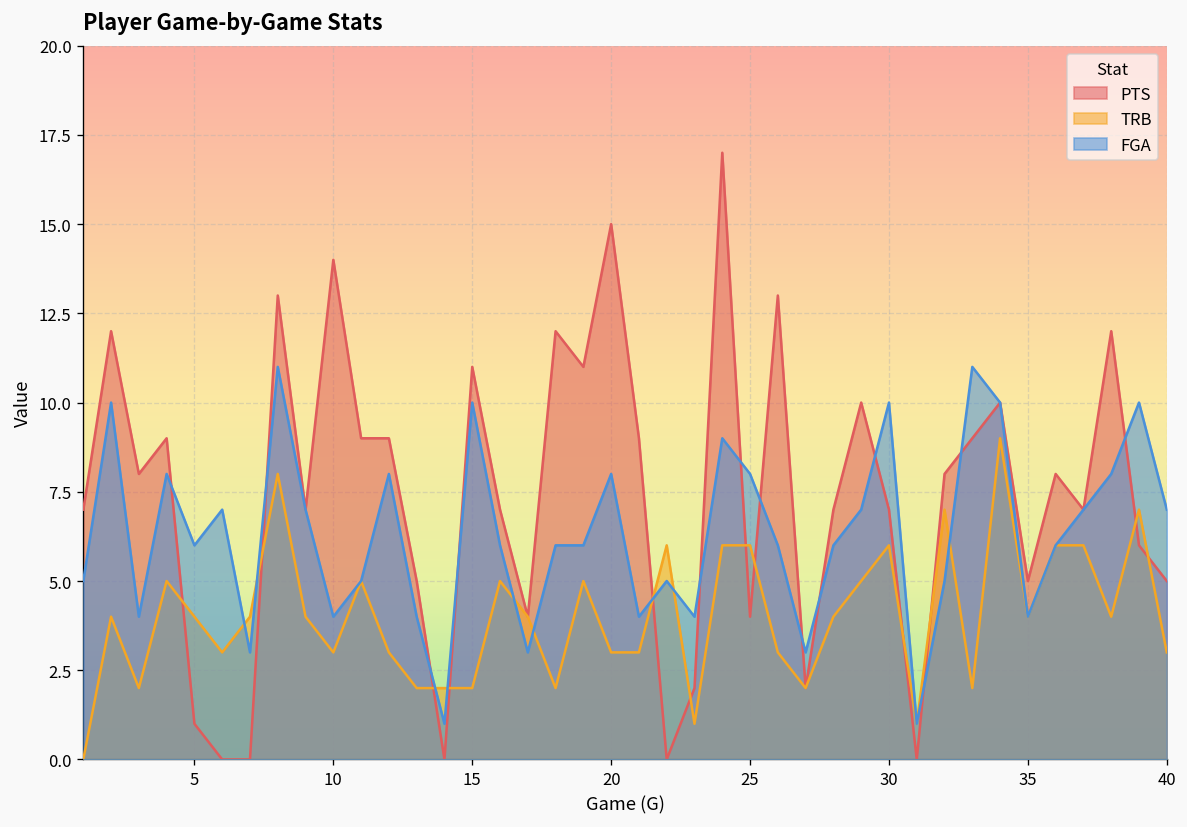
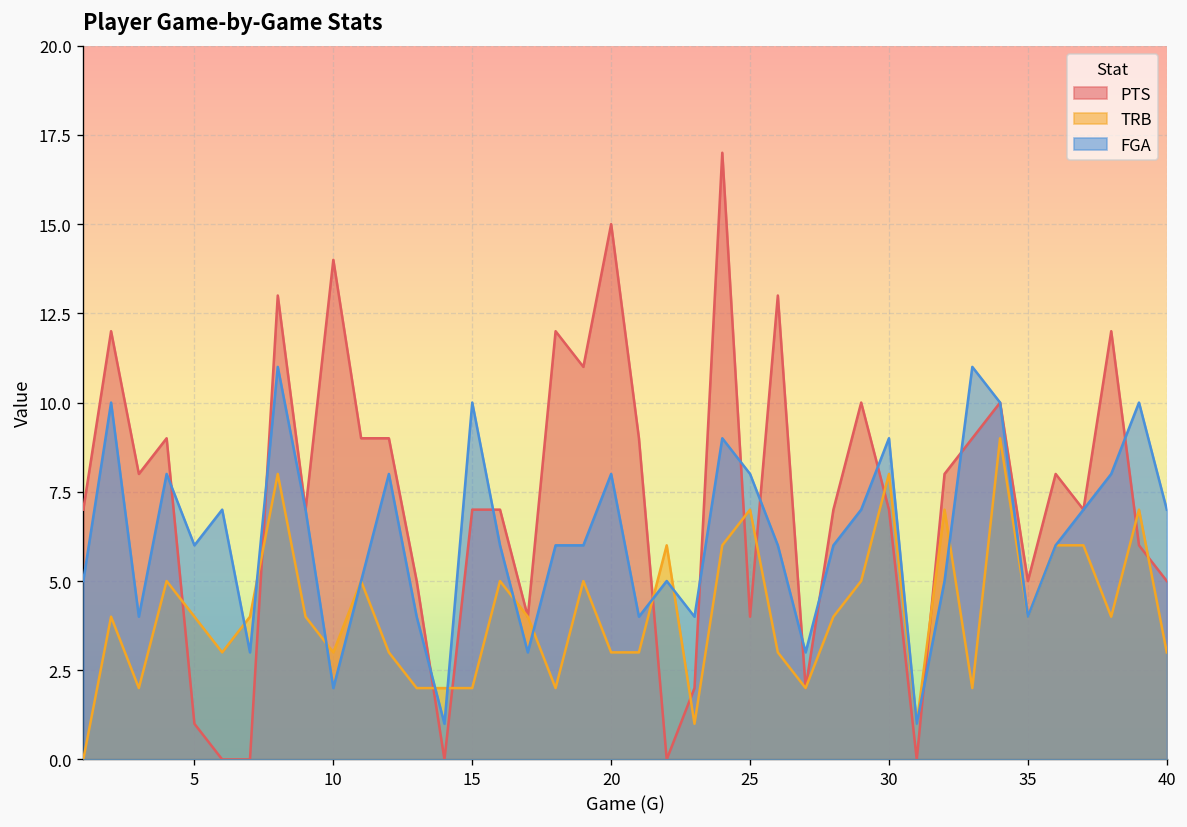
  {
    "PTS": {
      "5": 1,
      "10": 14,
-     "15": 11,
+     "15": 7,
      "20": 15,
      "25": 4,
      "30": 7,
      "35": 5,
      "40": 5
    },
    "TRB": {
      "5": 4,
      "10": 3,
      "15": 2,
      "20": 3,
-     "25": 6,
-     "30": 6,
+     "25": 7,
+     "30": 8,
      "40": 3
    },
    "FGA": {
      "5": 6,
-     "10": 4,
+     "10": 2,
      "15": 10,
      "20": 8,
      "25": 8,
-     "30": 10,
+     "30": 9,
      "40": 7
    }
  }
